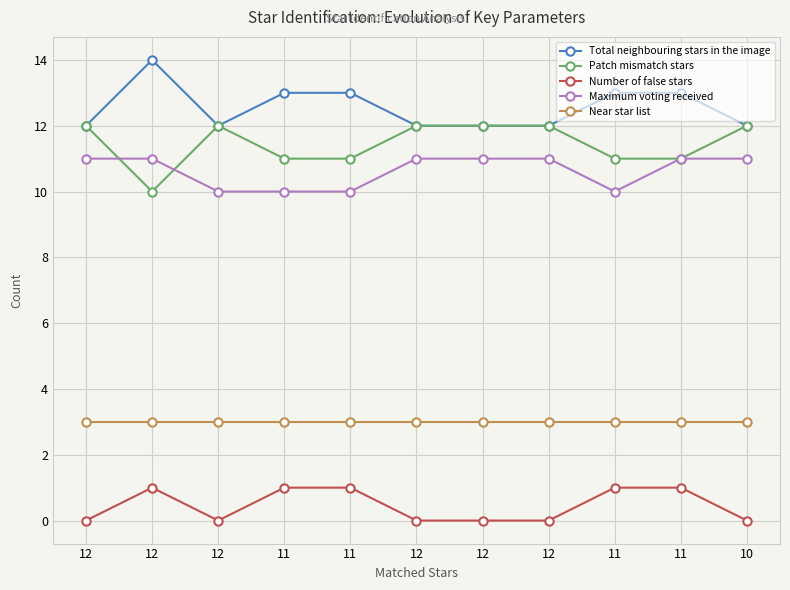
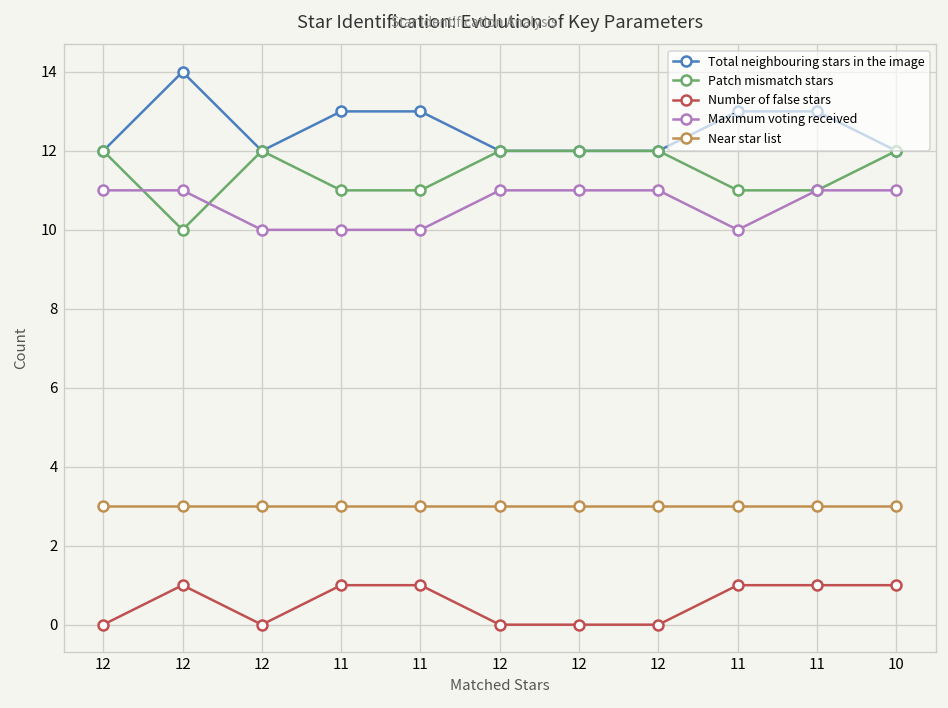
  {
    "Number of false stars": {
-     "10": 0
+     "10": 1
    },
    "Maximum voting received": {
      "10": 11
    },
    "Near star list": {
      "10": 3
    }
  }
